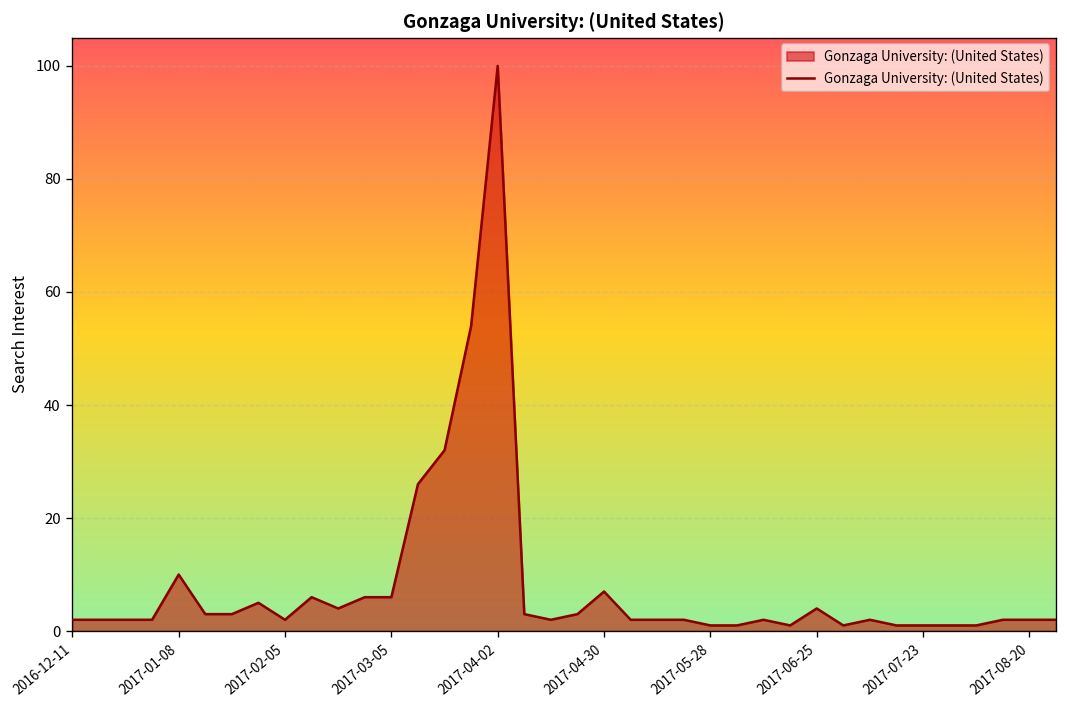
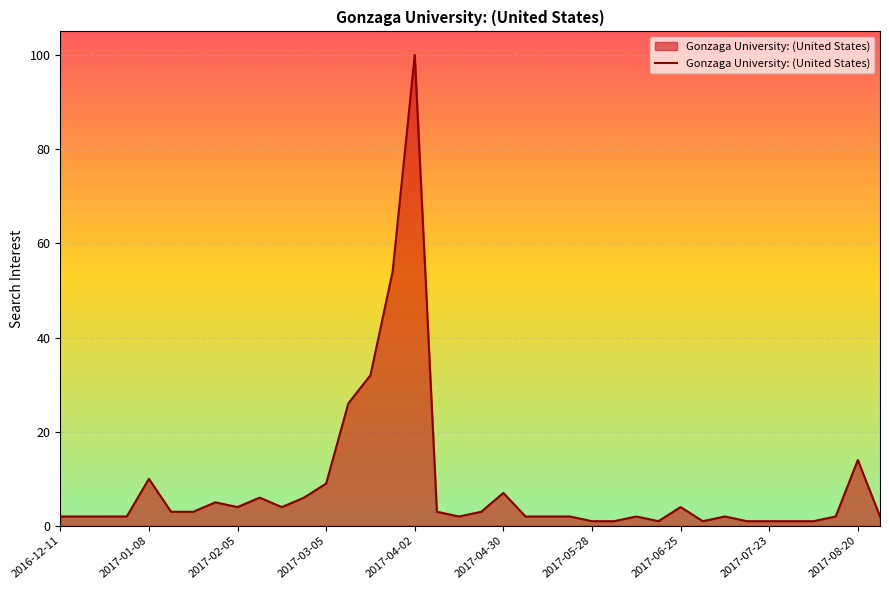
  {
    "2016-12-11": 2,
    "2017-01-08": 10,
-   "2017-02-05": 2,
-   "2017-03-05": 6,
+   "2017-02-05": 4,
+   "2017-03-05": 9,
    "2017-04-02": 100,
    "2017-04-30": 7,
    "2017-05-28": 1,
    "2017-06-25": 4,
    "2017-07-23": 1,
-   "2017-08-20": 2
+   "2017-08-20": 14
  }
